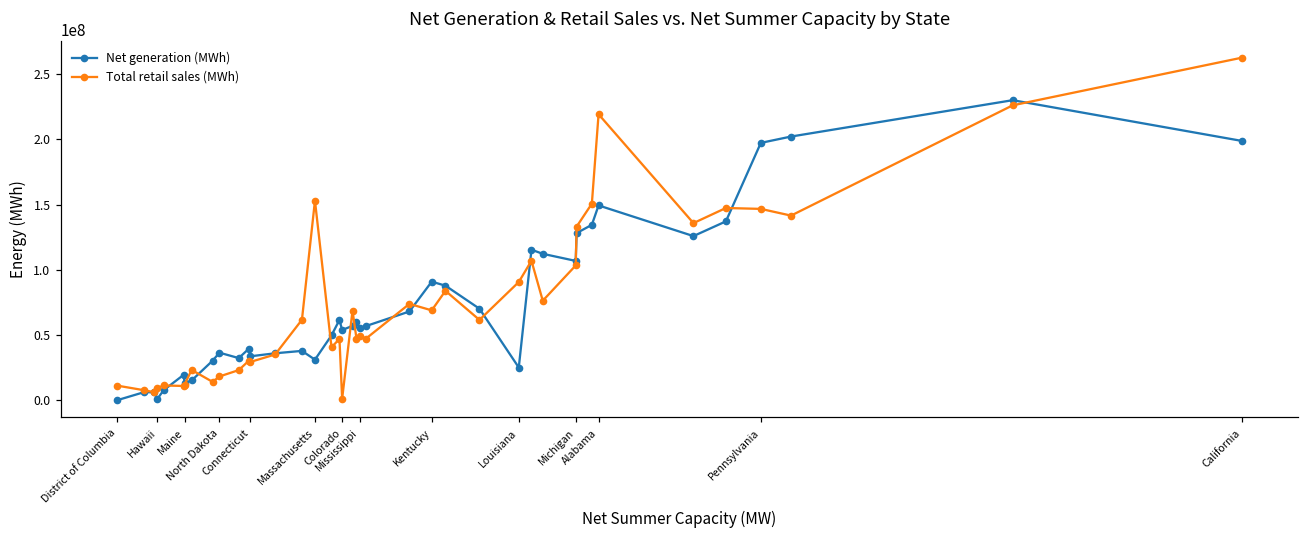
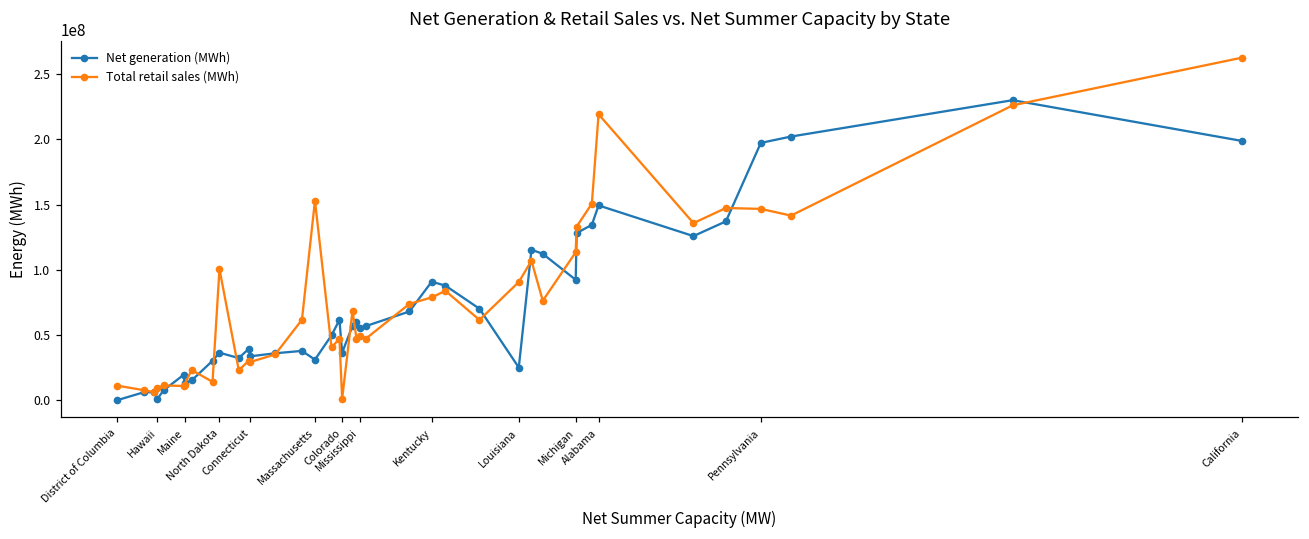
  {
    "Net generation (MWh)": {
      "District of Columbia": 0,
      "Hawaii": 1000000,
      "North Dakota": 36000000,
      "Connecticut": 34000000,
      "Massachusetts": 31000000,
-     "Colorado": 54000000,
+     "Colorado": 37000000,
      "Mississippi": 55000000,
      "Kentucky": 91000000,
      "Louisiana": 25000000,
-     "Michigan": 107000000,
+     "Michigan": 92000000,
      "Alabama": 149000000,
      "Pennsylvania": 197000000,
      "California": 199000000
    },
    "Total retail sales (MWh)": {
      "District of Columbia": 11000000,
      "Hawaii": 9000000,
-     "North Dakota": 18000000,
+     "North Dakota": 101000000,
      "Connecticut": 29000000,
      "Massachusetts": 153000000,
      "Colorado": 1000000,
      "Mississippi": 49000000,
-     "Kentucky": 69000000,
+     "Kentucky": 79000000,
      "Louisiana": 91000000,
-     "Michigan": 103000000,
+     "Michigan": 113000000,
      "Alabama": 219000000,
      "Pennsylvania": 147000000,
      "California": 263000000
    }
  }
